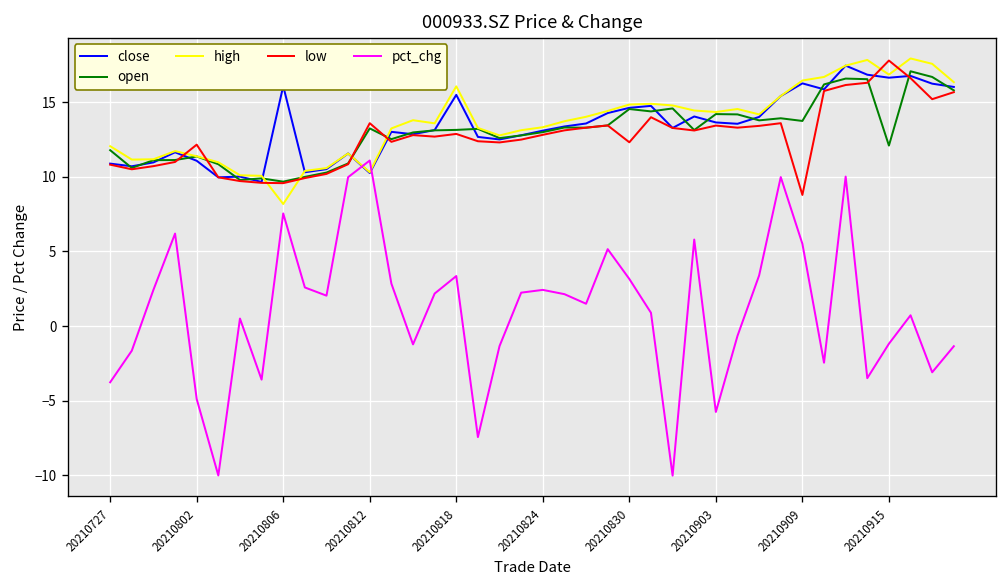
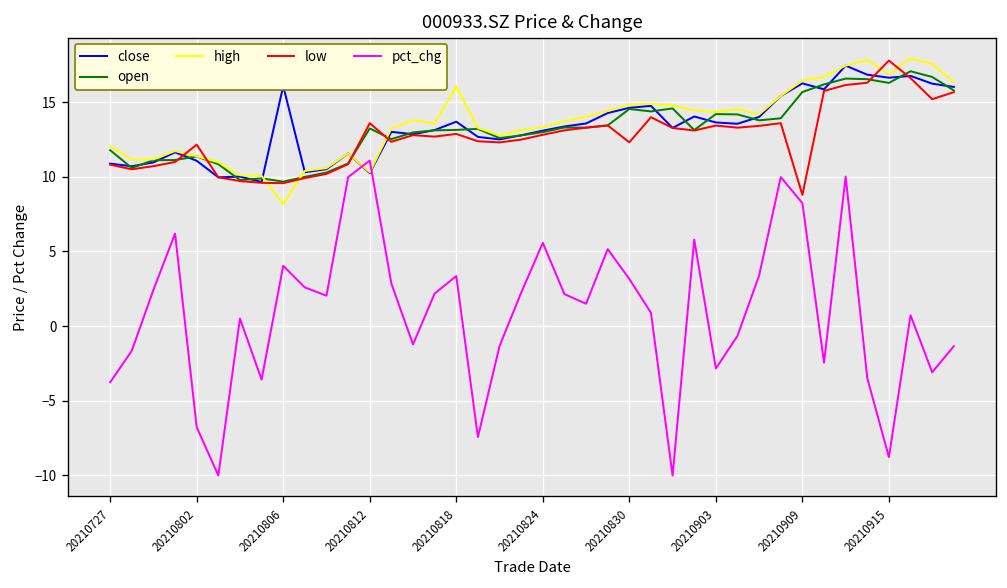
  {
    "close": {
      "20210802": 11.1,
      "20210806": 16.1,
-     "20210818": 15.5,
+     "20210818": 13.7,
      "20210903": 13.7,
      "20210915": 16.7
    },
    "open": {
      "20210727": 11.8,
      "20210812": 13.3,
      "20210818": 13.2,
-     "20210909": 13.8,
-     "20210915": 12.1
+     "20210909": 15.7,
+     "20210915": 16.3
    },
    "high": {
      "20210727": 12.1,
      "20210806": 8.2,
      "20210818": 16.1,
      "20210824": 13.3,
      "20210830": 14.9,
      "20210915": 16.9
    },
    "low": {
      "20210802": 12.2,
      "20210812": 13.6,
      "20210818": 12.9,
      "20210830": 12.3,
      "20210903": 13.4,
      "20210909": 8.8,
      "20210915": 17.8
    },
    "pct_chg": {
      "20210727": -3.8,
-     "20210802": -4.9,
-     "20210806": 7.5,
+     "20210802": -6.8,
+     "20210806": 4.0,
      "20210812": 11.1,
      "20210818": 3.4,
-     "20210824": 2.4,
+     "20210824": 5.6,
      "20210830": 3.2,
-     "20210903": -5.8,
-     "20210909": 5.5,
-     "20210915": -1.2
+     "20210903": -2.8,
+     "20210909": 8.2,
+     "20210915": -8.8
    }
  }
